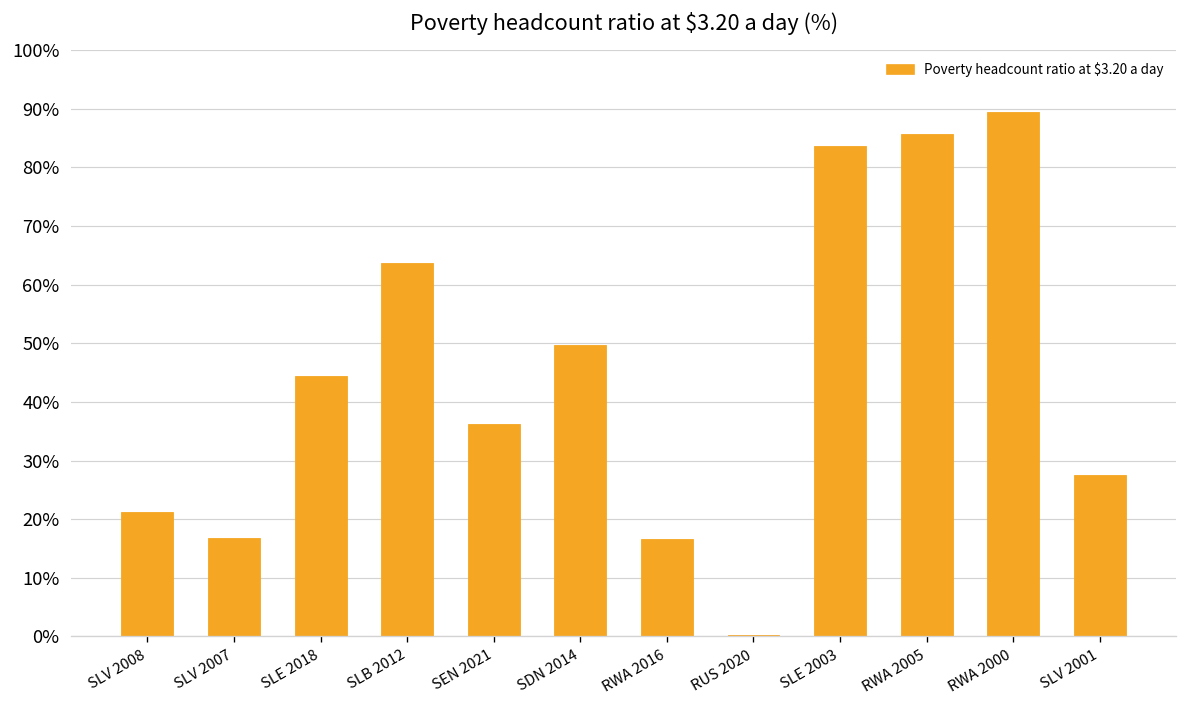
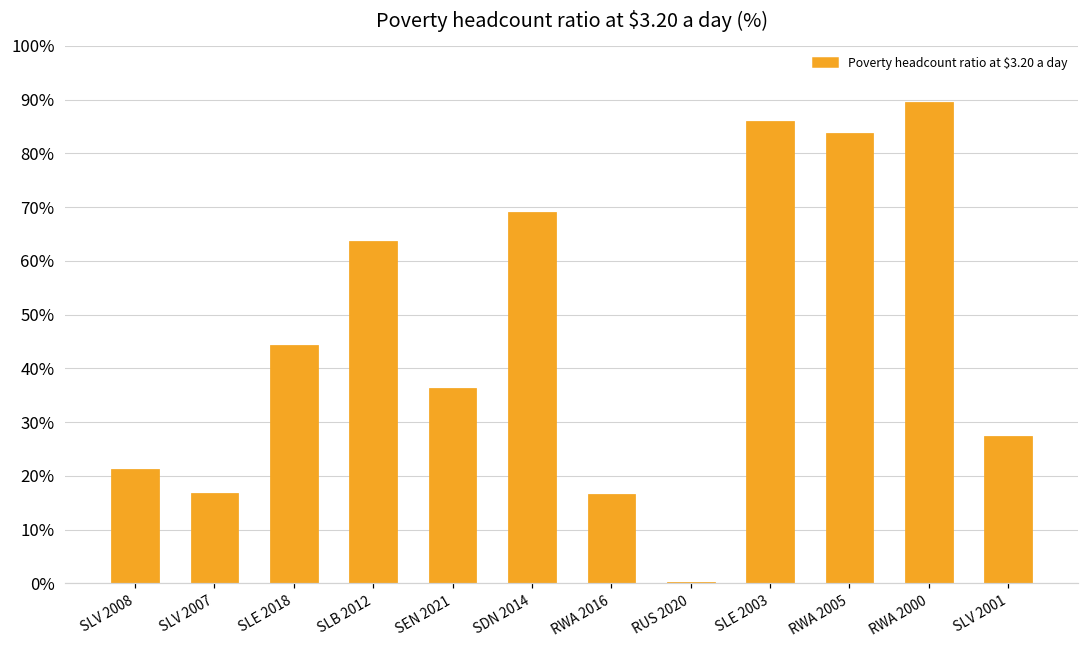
  {
    "SLV 2008": "21%",
    "SLV 2007": "17%",
    "SLE 2018": "44%",
    "SLB 2012": "64%",
    "SEN 2021": "36%",
-   "SDN 2014": "50%",
+   "SDN 2014": "69%",
    "RWA 2016": "17%",
-   "SLE 2003": "84%",
-   "RWA 2005": "86%",
+   "SLE 2003": "86%",
+   "RWA 2005": "84%",
    "RWA 2000": "90%",
    "SLV 2001": "28%"
  }
